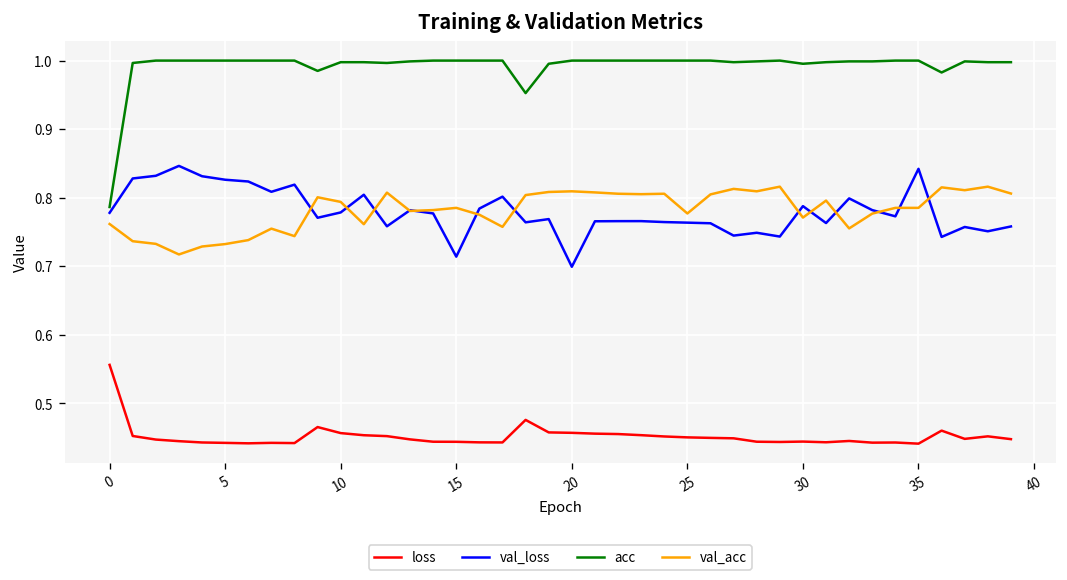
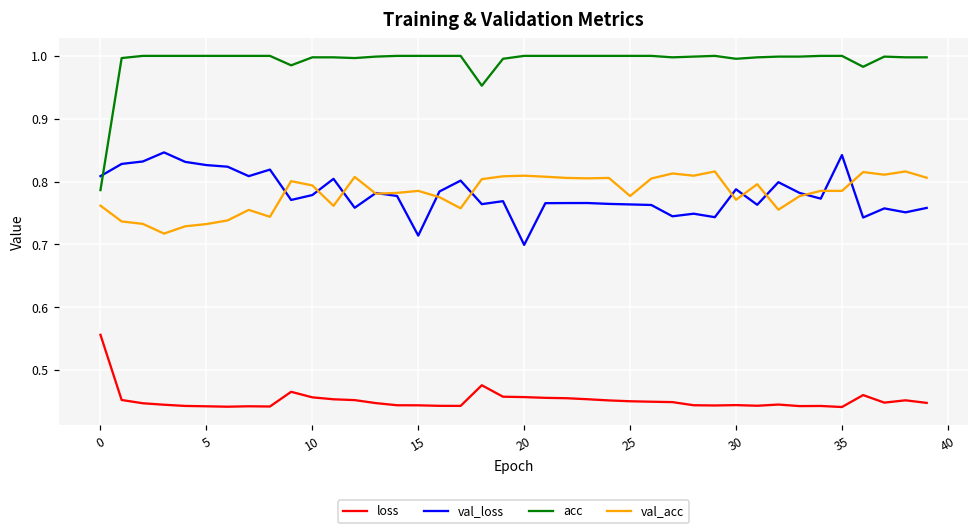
  {
    "loss": {
      "0": 0.56,
      "5": 0.44,
      "10": 0.46,
      "15": 0.44,
      "20": 0.46,
      "25": 0.45,
      "30": 0.44,
      "35": 0.44
    },
    "val_loss": {
-     "0": 0.78,
+     "0": 0.81,
      "5": 0.83,
      "10": 0.78,
      "15": 0.71,
      "20": 0.70,
      "25": 0.76,
      "30": 0.79,
      "35": 0.84
    },
    "acc": {
      "0": 0.79,
      "5": 1.00,
      "10": 1.00,
      "15": 1.00,
      "20": 1.00,
      "25": 1.00,
      "30": 1.00,
      "35": 1.00
    },
    "val_acc": {
      "0": 0.76,
      "5": 0.73,
      "10": 0.79,
      "15": 0.79,
      "20": 0.81,
      "25": 0.78,
      "30": 0.77,
      "35": 0.79
    }
  }
